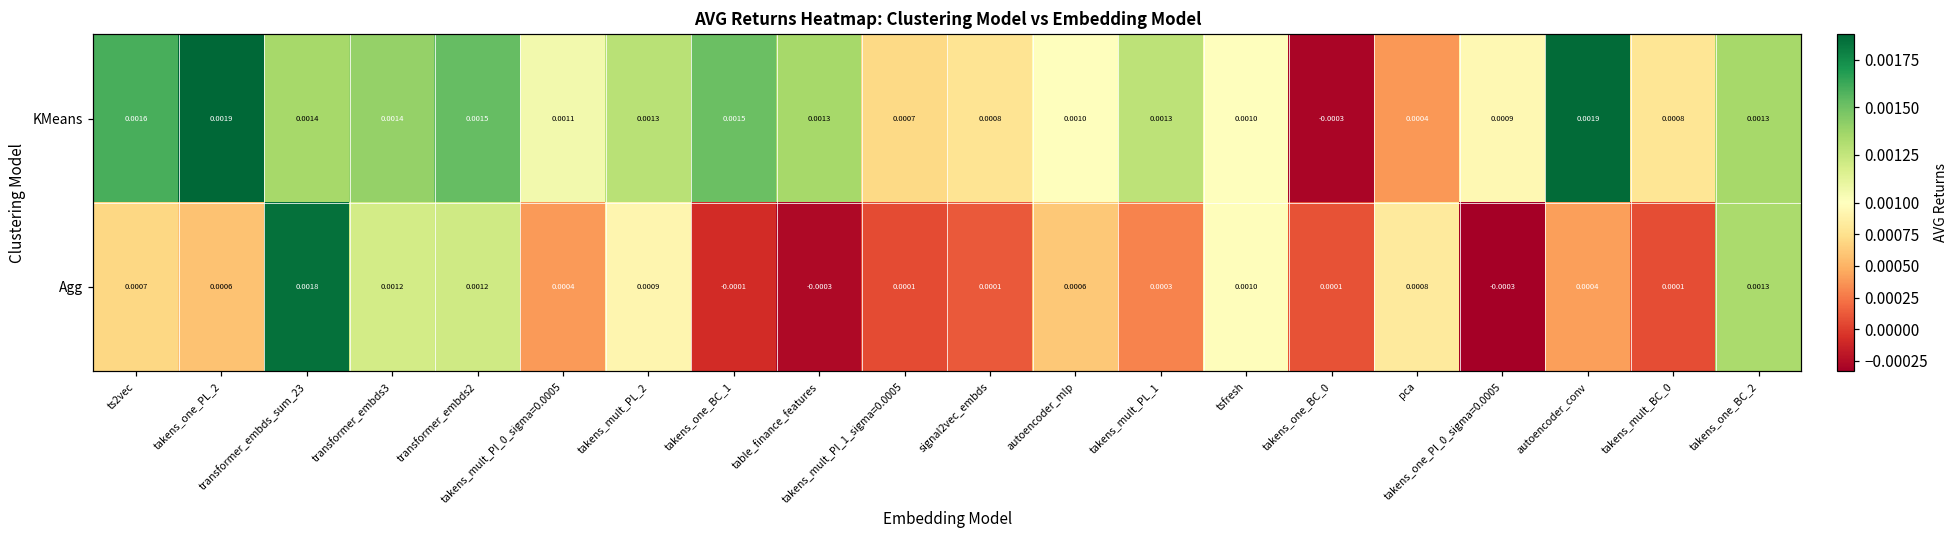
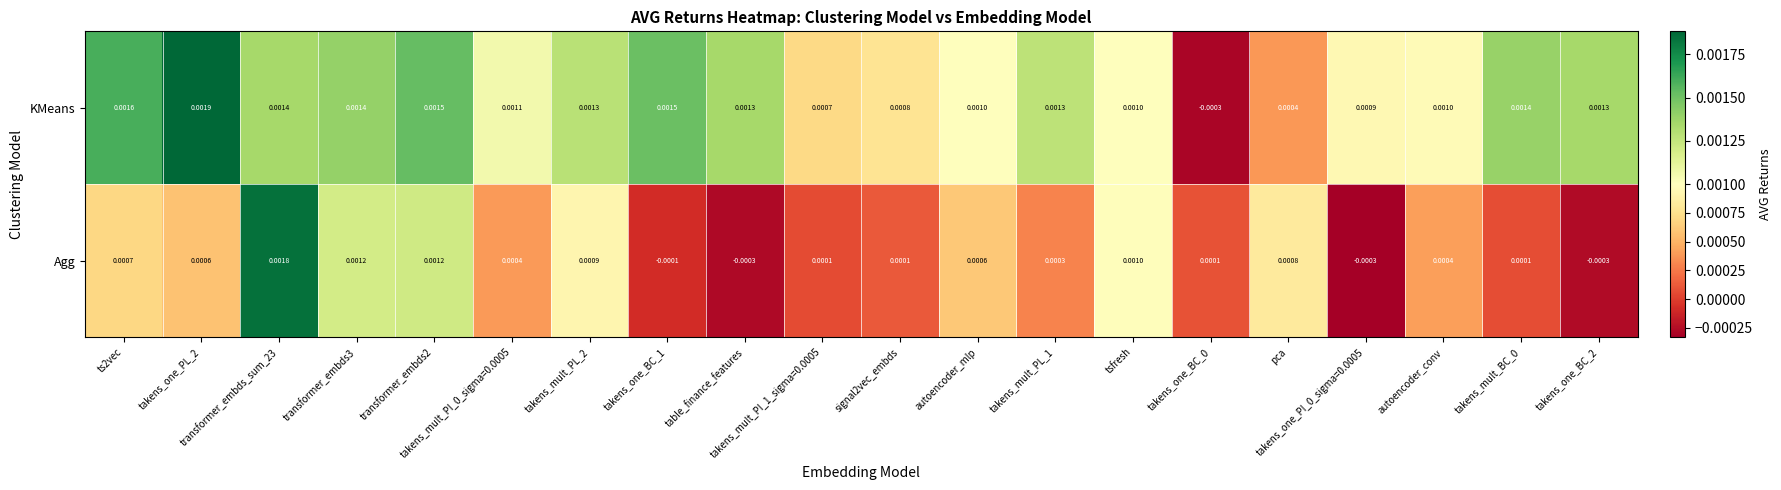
  {
    "KMeans": {
      "ts2vec": 0.0016,
      "takens_one_PL_2": 0.0019,
      "transformer_embds_sum_23": 0.0014,
      "transformer_embds3": 0.0014,
      "transformer_embds2": 0.0015,
      "takens_mult_PI_0_sigma=0.0005": 0.0011,
      "takens_mult_PL_2": 0.0013,
      "takens_one_BC_1": 0.0015,
      "table_finance_features": 0.0013,
      "takens_mult_PI_1_sigma=0.0005": 0.0007,
      "signal2vec_embds": 0.0008,
      "autoencoder_mlp": 0.0010,
      "takens_mult_PL_1": 0.0013,
      "tsfresh": 0.0010,
      "takens_one_BC_0": -0.0003,
      "pca": 0.0004,
      "takens_one_PI_0_sigma=0.0005": 0.0009,
-     "autoencoder_conv": 0.0019,
-     "takens_mult_BC_0": 0.0008,
+     "autoencoder_conv": 0.0010,
+     "takens_mult_BC_0": 0.0014,
      "takens_one_BC_2": 0.0013
    },
    "Agg": {
      "ts2vec": 0.0007,
      "takens_one_PL_2": 0.0006,
      "transformer_embds_sum_23": 0.0018,
      "transformer_embds3": 0.0012,
      "transformer_embds2": 0.0012,
      "takens_mult_PI_0_sigma=0.0005": 0.0004,
      "takens_mult_PL_2": 0.0009,
      "takens_one_BC_1": -0.0001,
      "table_finance_features": -0.0003,
      "takens_mult_PI_1_sigma=0.0005": 0.0001,
      "signal2vec_embds": 0.0001,
      "autoencoder_mlp": 0.0006,
      "takens_mult_PL_1": 0.0003,
      "tsfresh": 0.0010,
      "takens_one_BC_0": 0.0001,
      "pca": 0.0008,
      "takens_one_PI_0_sigma=0.0005": -0.0003,
      "autoencoder_conv": 0.0004,
      "takens_mult_BC_0": 0.0001,
-     "takens_one_BC_2": 0.0013
+     "takens_one_BC_2": -0.0003
    }
  }
